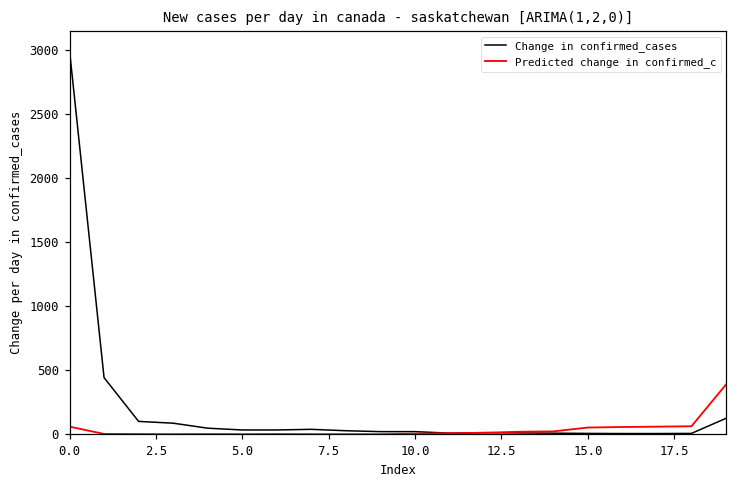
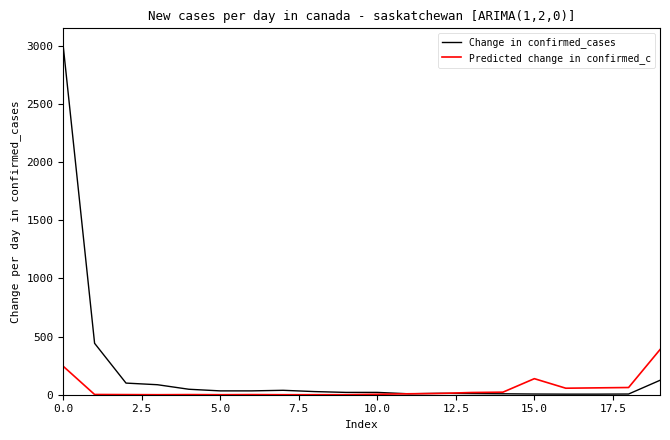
  {
    "Change in confirmed_cases": {
      "0.0": 3000,
      "5.0": 30,
      "15.0": 10
    },
    "Predicted change in confirmed_c": {
-     "0.0": 60,
+     "0.0": 250,
      "5.0": 0,
-     "15.0": 50
+     "15.0": 140
    }
  }
